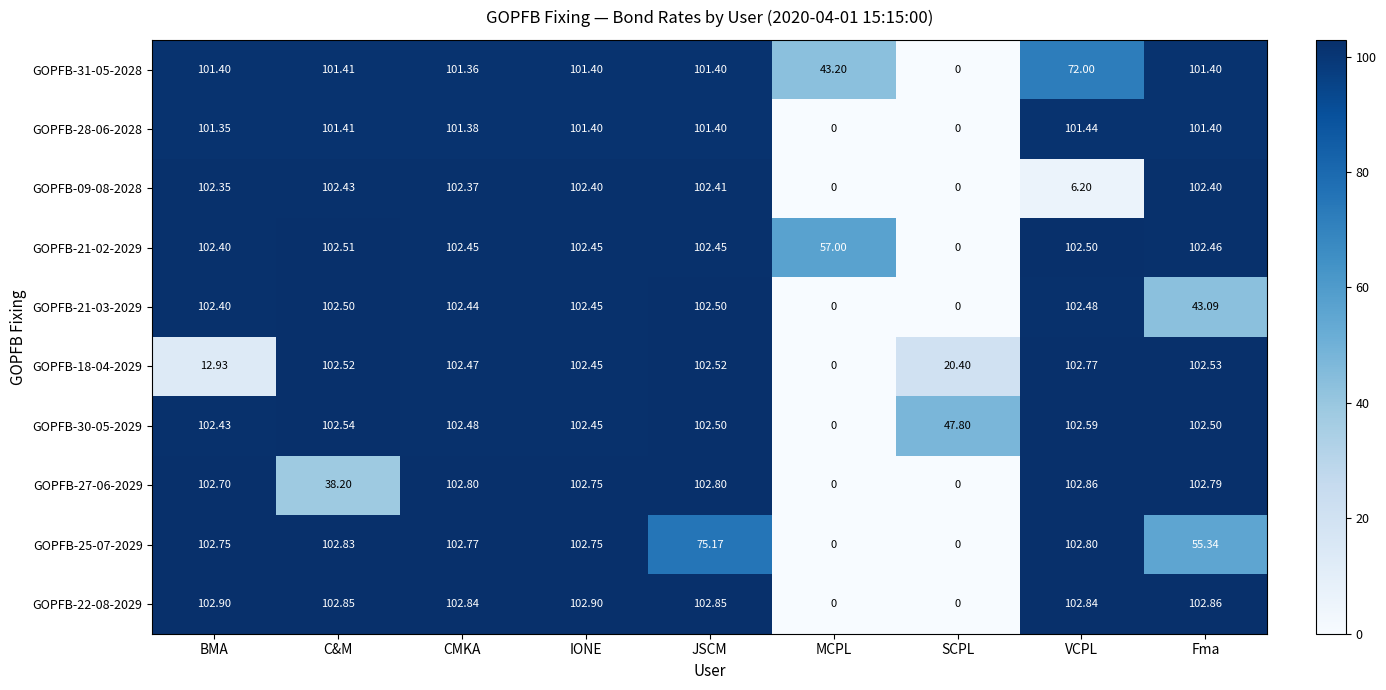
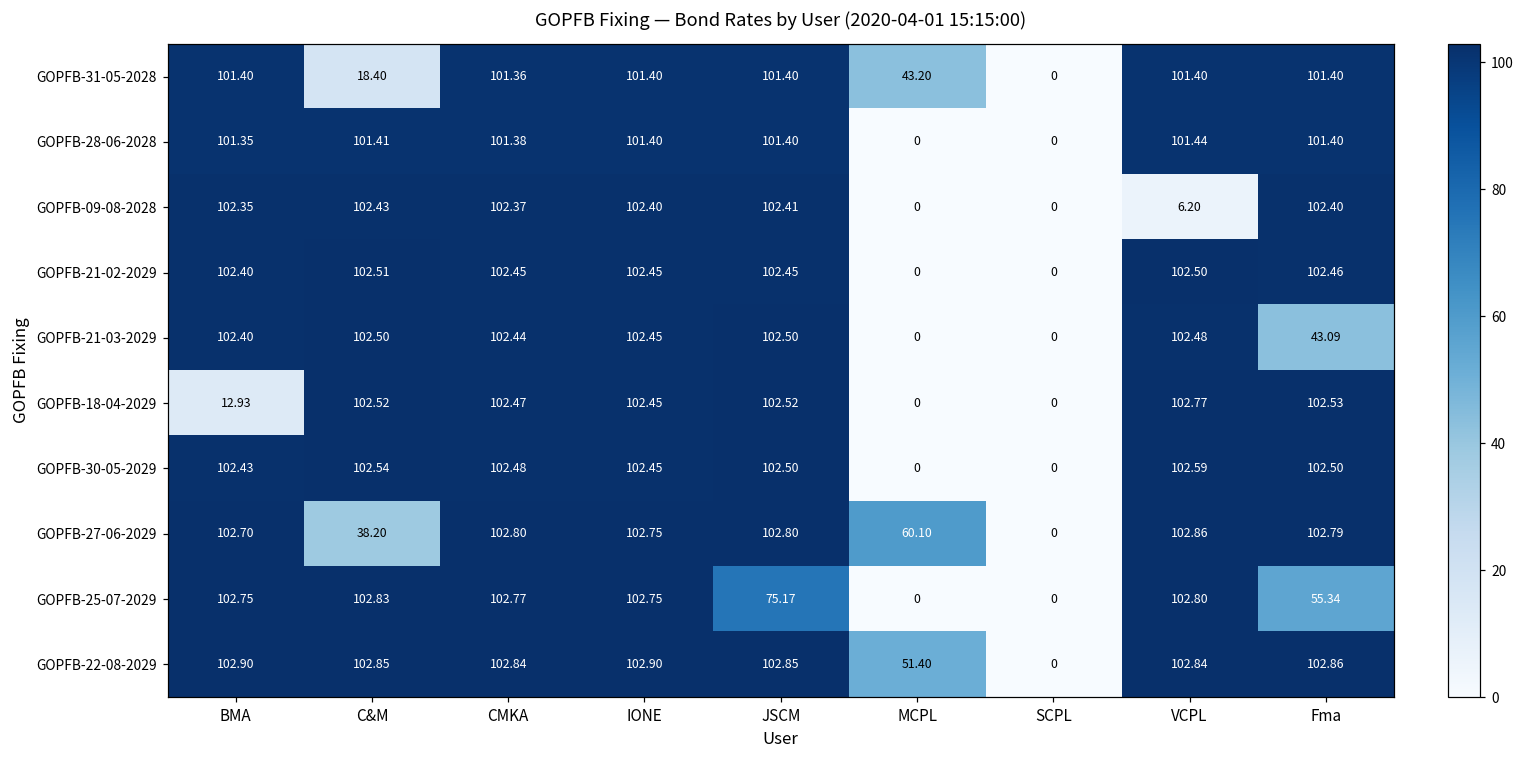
  {
    "GOPFB-31-05-2028": {
      "BMA": 101.40,
-     "C&M": 101.41,
+     "C&M": 18.40,
      "CMKA": 101.36,
      "IONE": 101.40,
      "JSCM": 101.40,
      "MCPL": 43.20,
      "SCPL": 0,
-     "VCPL": 72.00,
+     "VCPL": 101.40,
      "Fma": 101.40
    },
    "GOPFB-28-06-2028": {
      "BMA": 101.35,
      "C&M": 101.41,
      "CMKA": 101.38,
      "IONE": 101.40,
      "JSCM": 101.40,
      "MCPL": 0,
      "SCPL": 0,
      "VCPL": 101.44,
      "Fma": 101.40
    },
    "GOPFB-09-08-2028": {
      "BMA": 102.35,
      "C&M": 102.43,
      "CMKA": 102.37,
      "IONE": 102.40,
      "JSCM": 102.41,
      "MCPL": 0,
      "SCPL": 0,
      "VCPL": 6.20,
      "Fma": 102.40
    },
    "GOPFB-21-02-2029": {
      "BMA": 102.40,
      "C&M": 102.51,
      "CMKA": 102.45,
      "IONE": 102.45,
      "JSCM": 102.45,
-     "MCPL": 57.00,
+     "MCPL": 0,
      "SCPL": 0,
      "VCPL": 102.50,
      "Fma": 102.46
    },
    "GOPFB-21-03-2029": {
      "BMA": 102.40,
      "C&M": 102.50,
      "CMKA": 102.44,
      "IONE": 102.45,
      "JSCM": 102.50,
      "MCPL": 0,
      "SCPL": 0,
      "VCPL": 102.48,
      "Fma": 43.09
    },
    "GOPFB-18-04-2029": {
      "BMA": 12.93,
      "C&M": 102.52,
      "CMKA": 102.47,
      "IONE": 102.45,
      "JSCM": 102.52,
      "MCPL": 0,
-     "SCPL": 20.40,
+     "SCPL": 0,
      "VCPL": 102.77,
      "Fma": 102.53
    },
    "GOPFB-30-05-2029": {
      "BMA": 102.43,
      "C&M": 102.54,
      "CMKA": 102.48,
      "IONE": 102.45,
      "JSCM": 102.50,
      "MCPL": 0,
-     "SCPL": 47.80,
+     "SCPL": 0,
      "VCPL": 102.59,
      "Fma": 102.50
    },
    "GOPFB-27-06-2029": {
      "BMA": 102.70,
      "C&M": 38.20,
      "CMKA": 102.80,
      "IONE": 102.75,
      "JSCM": 102.80,
-     "MCPL": 0,
+     "MCPL": 60.10,
      "SCPL": 0,
      "VCPL": 102.86,
      "Fma": 102.79
    },
    "GOPFB-25-07-2029": {
      "BMA": 102.75,
      "C&M": 102.83,
      "CMKA": 102.77,
      "IONE": 102.75,
      "JSCM": 75.17,
      "MCPL": 0,
      "SCPL": 0,
      "VCPL": 102.80,
      "Fma": 55.34
    },
    "GOPFB-22-08-2029": {
      "BMA": 102.90,
      "C&M": 102.85,
      "CMKA": 102.84,
      "IONE": 102.90,
      "JSCM": 102.85,
-     "MCPL": 0,
+     "MCPL": 51.40,
      "SCPL": 0,
      "VCPL": 102.84,
      "Fma": 102.86
    }
  }
